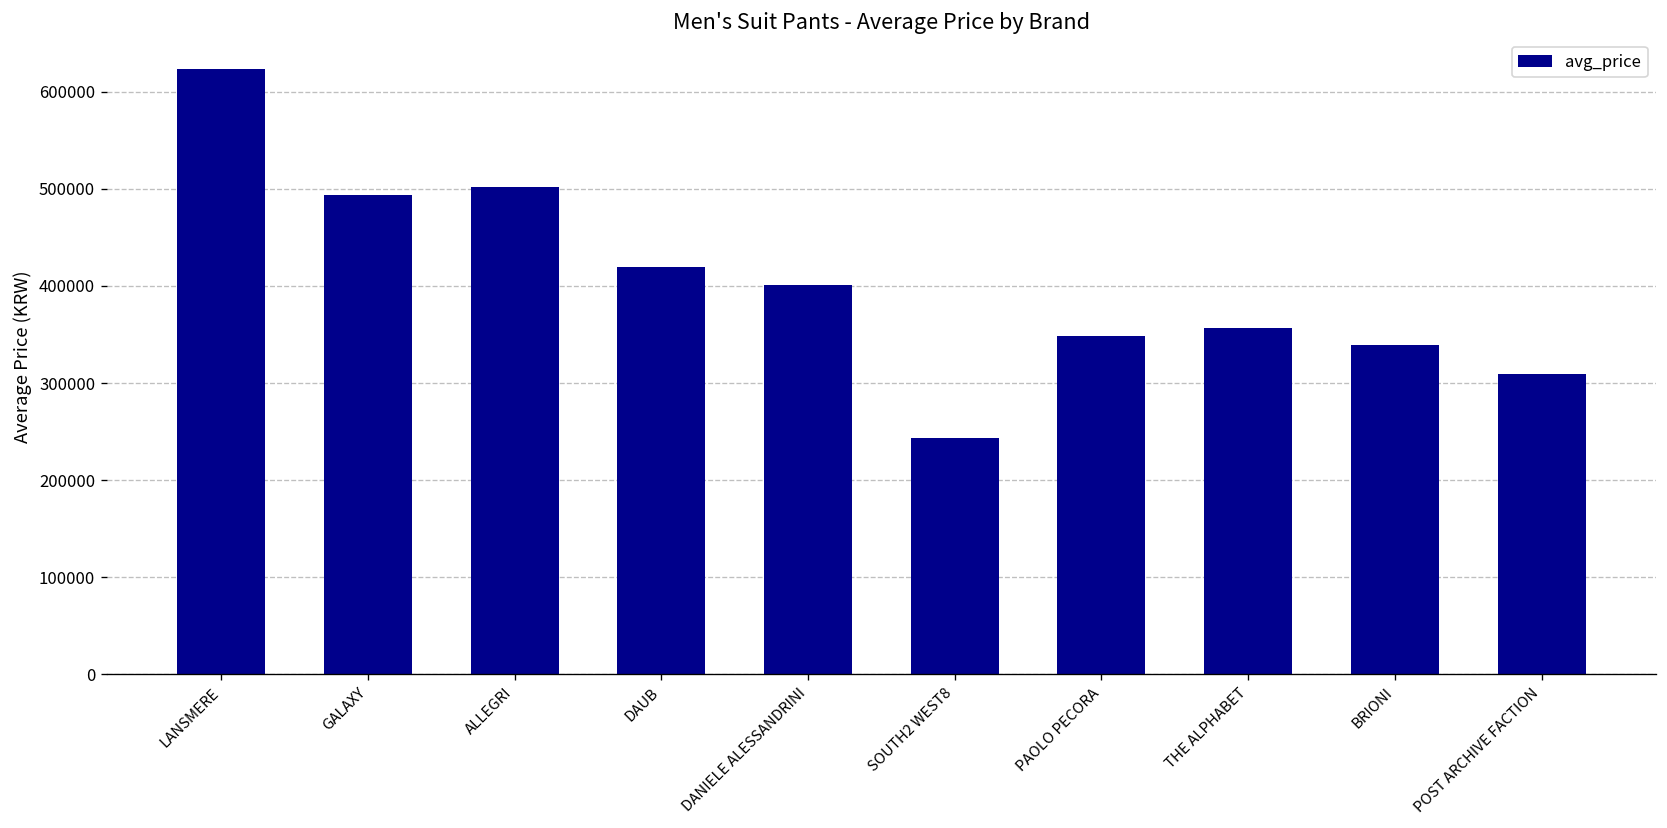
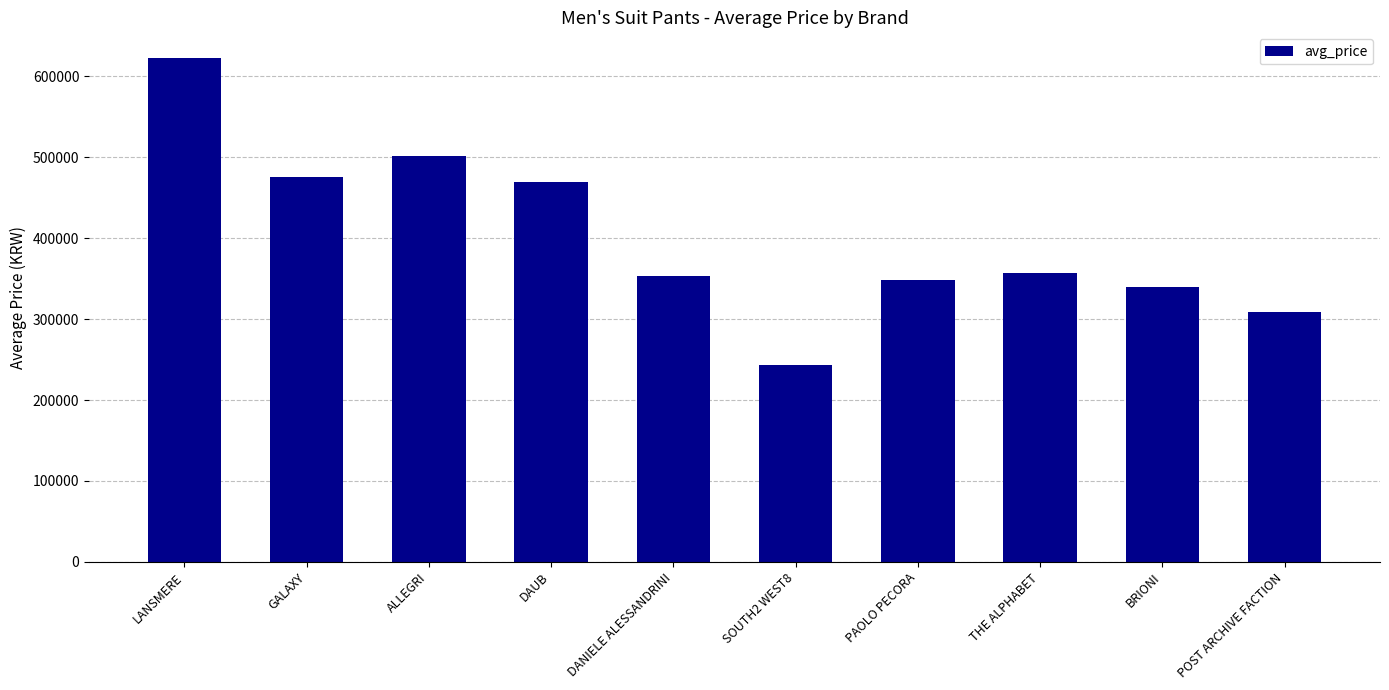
  {
    "LANSMERE": 620000,
-   "GALAXY": 490000,
+   "GALAXY": 480000,
    "ALLEGRI": 500000,
-   "DAUB": 420000,
-   "DANIELE ALESSANDRINI": 400000,
+   "DAUB": 470000,
+   "DANIELE ALESSANDRINI": 350000,
    "SOUTH2 WEST8": 240000,
    "PAOLO PECORA": 350000,
    "THE ALPHABET": 360000,
    "BRIONI": 340000,
    "POST ARCHIVE FACTION": 310000
  }
